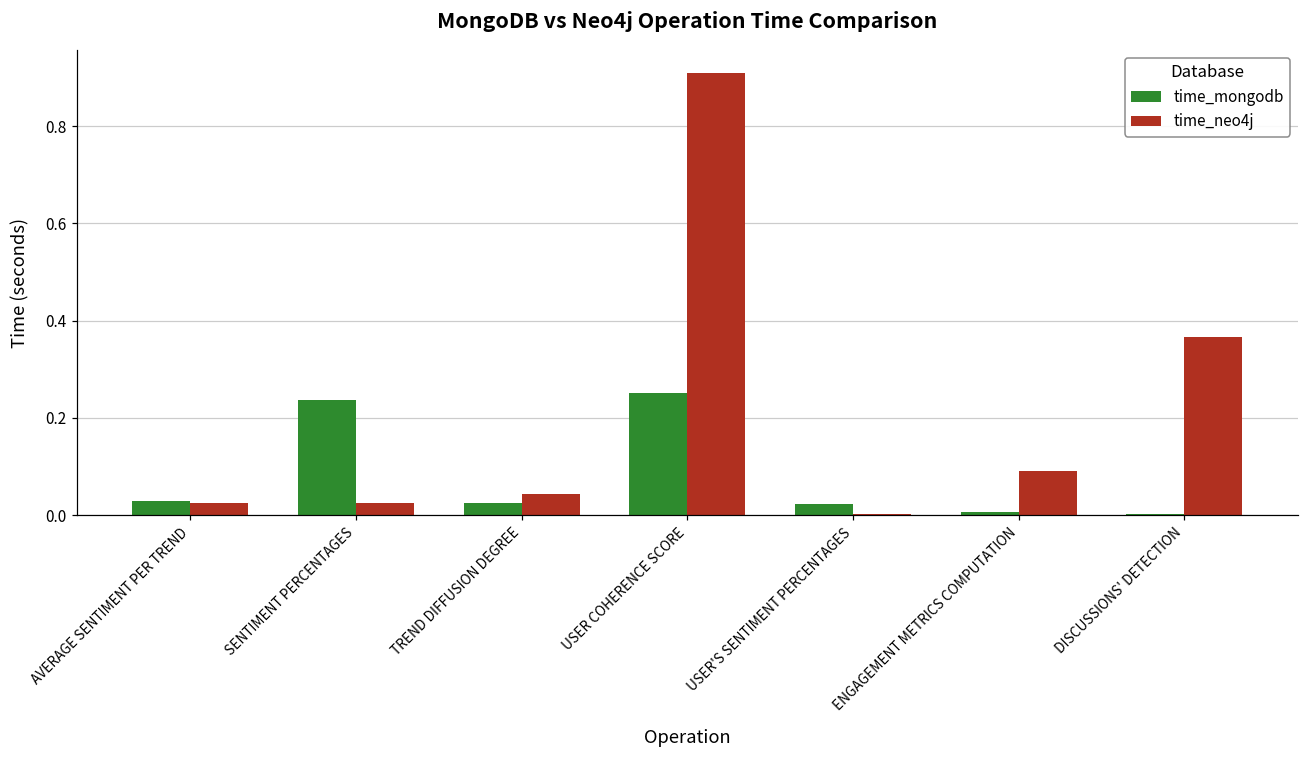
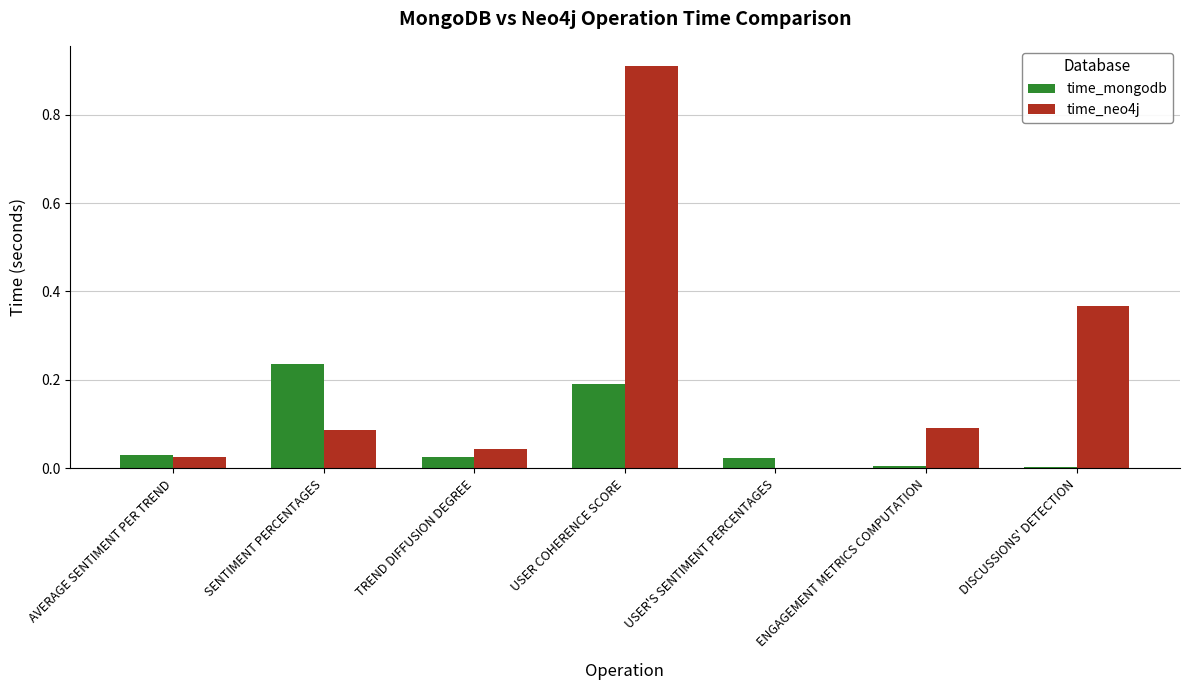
  {
    "time_mongodb": {
      "AVERAGE SENTIMENT PER TREND": 0.03,
      "SENTIMENT PERCENTAGES": 0.24,
      "TREND DIFFUSION DEGREE": 0.03,
-     "USER COHERENCE SCORE": 0.25,
+     "USER COHERENCE SCORE": 0.19,
      "USER'S SENTIMENT PERCENTAGES": 0.02,
      "ENGAGEMENT METRICS COMPUTATION": 0.01
    },
    "time_neo4j": {
      "AVERAGE SENTIMENT PER TREND": 0.02,
-     "SENTIMENT PERCENTAGES": 0.02,
+     "SENTIMENT PERCENTAGES": 0.09,
      "TREND DIFFUSION DEGREE": 0.04,
      "USER COHERENCE SCORE": 0.91,
      "ENGAGEMENT METRICS COMPUTATION": 0.09,
      "DISCUSSIONS' DETECTION": 0.37
    }
  }
